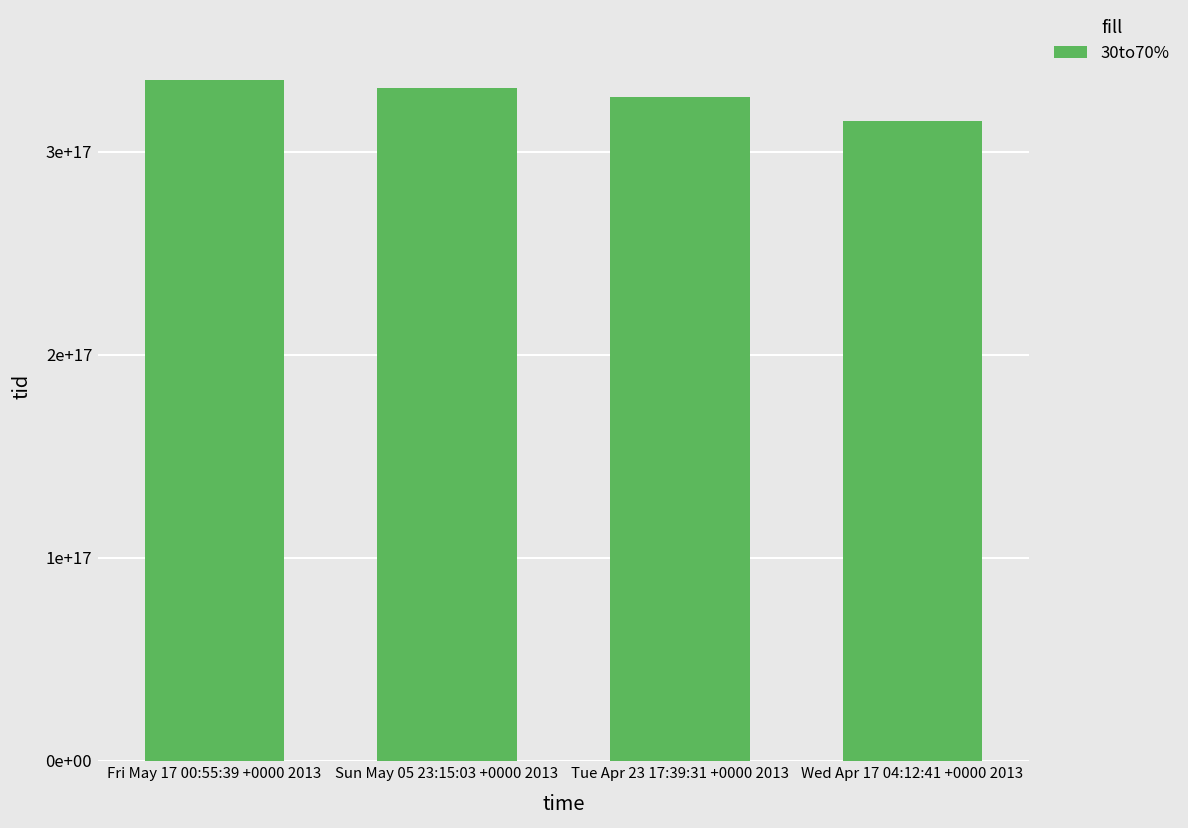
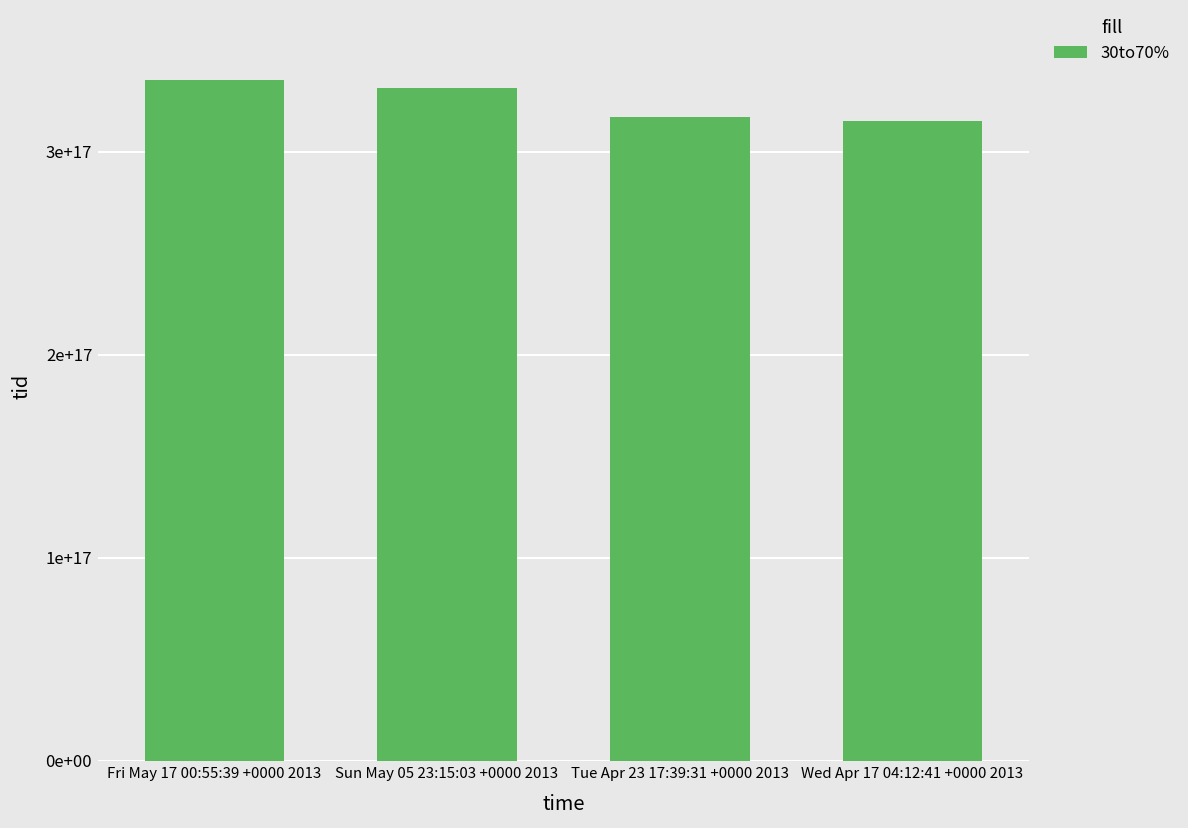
  {
    "Fri May 17 00:55:39 +0000 2013": 335000000000000000,
    "Sun May 05 23:15:03 +0000 2013": 331000000000000000,
-   "Tue Apr 23 17:39:31 +0000 2013": 327000000000000000,
+   "Tue Apr 23 17:39:31 +0000 2013": 317000000000000000,
    "Wed Apr 17 04:12:41 +0000 2013": 315000000000000000
  }
